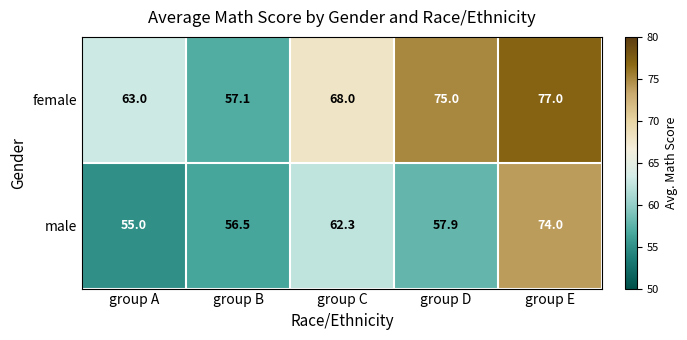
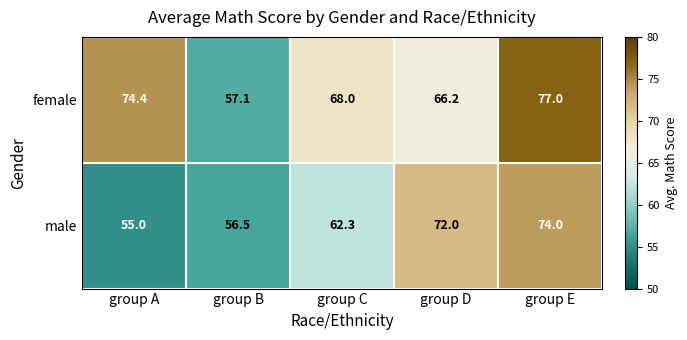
  {
    "female": {
-     "group A": 63.0,
+     "group A": 74.4,
      "group B": 57.1,
      "group C": 68.0,
-     "group D": 75.0,
+     "group D": 66.2,
      "group E": 77.0
    },
    "male": {
      "group A": 55.0,
      "group B": 56.5,
      "group C": 62.3,
-     "group D": 57.9,
+     "group D": 72.0,
      "group E": 74.0
    }
  }
